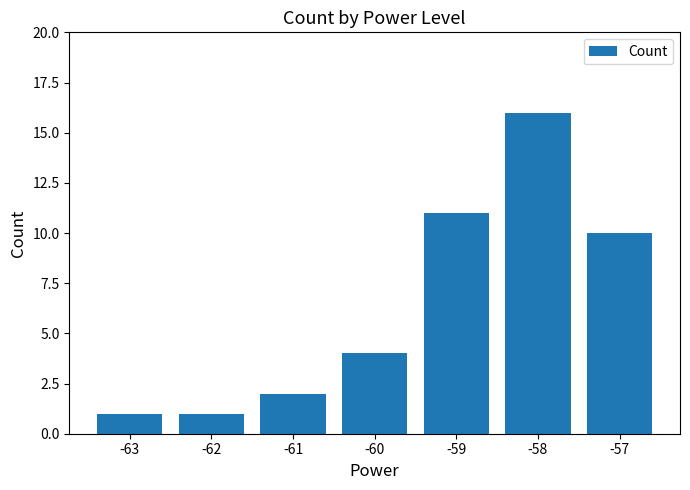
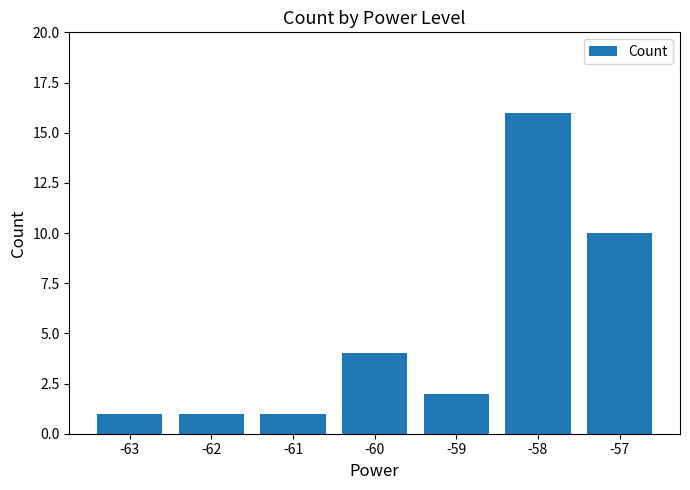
  {
    "-63": 1,
    "-62": 1,
-   "-61": 2,
+   "-61": 1,
    "-60": 4,
-   "-59": 11,
+   "-59": 2,
    "-58": 16,
    "-57": 10
  }
